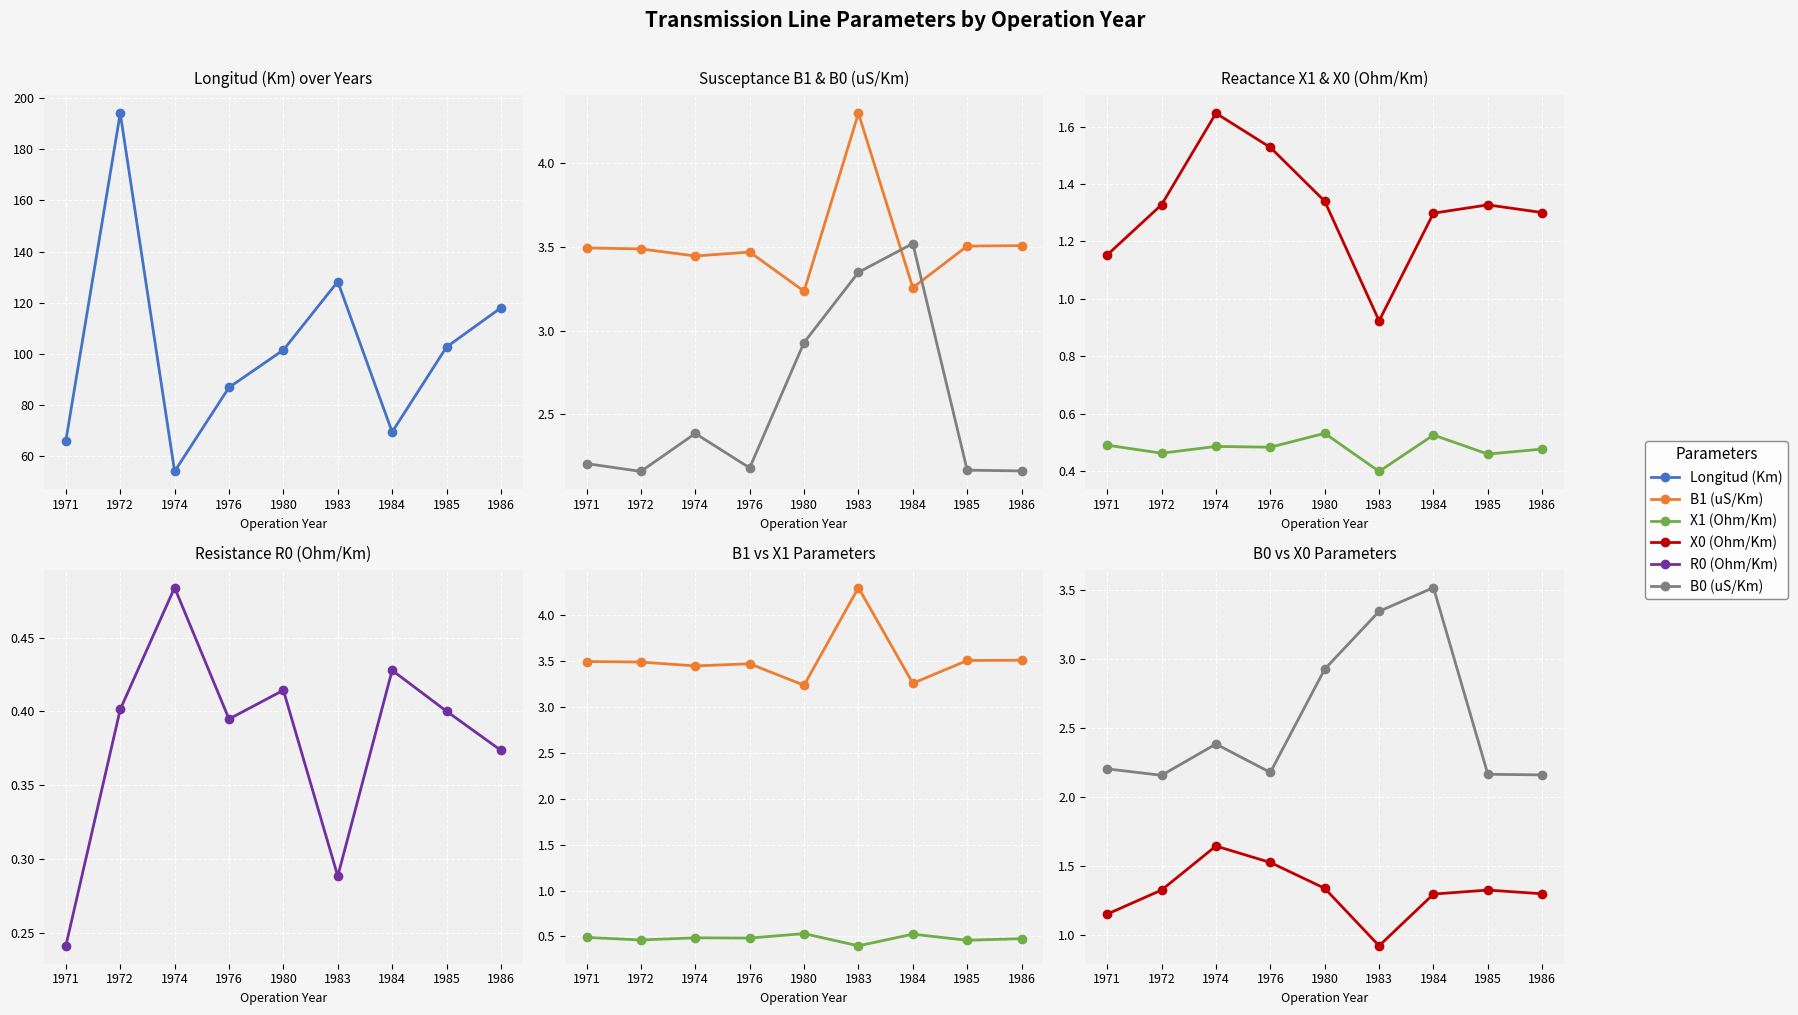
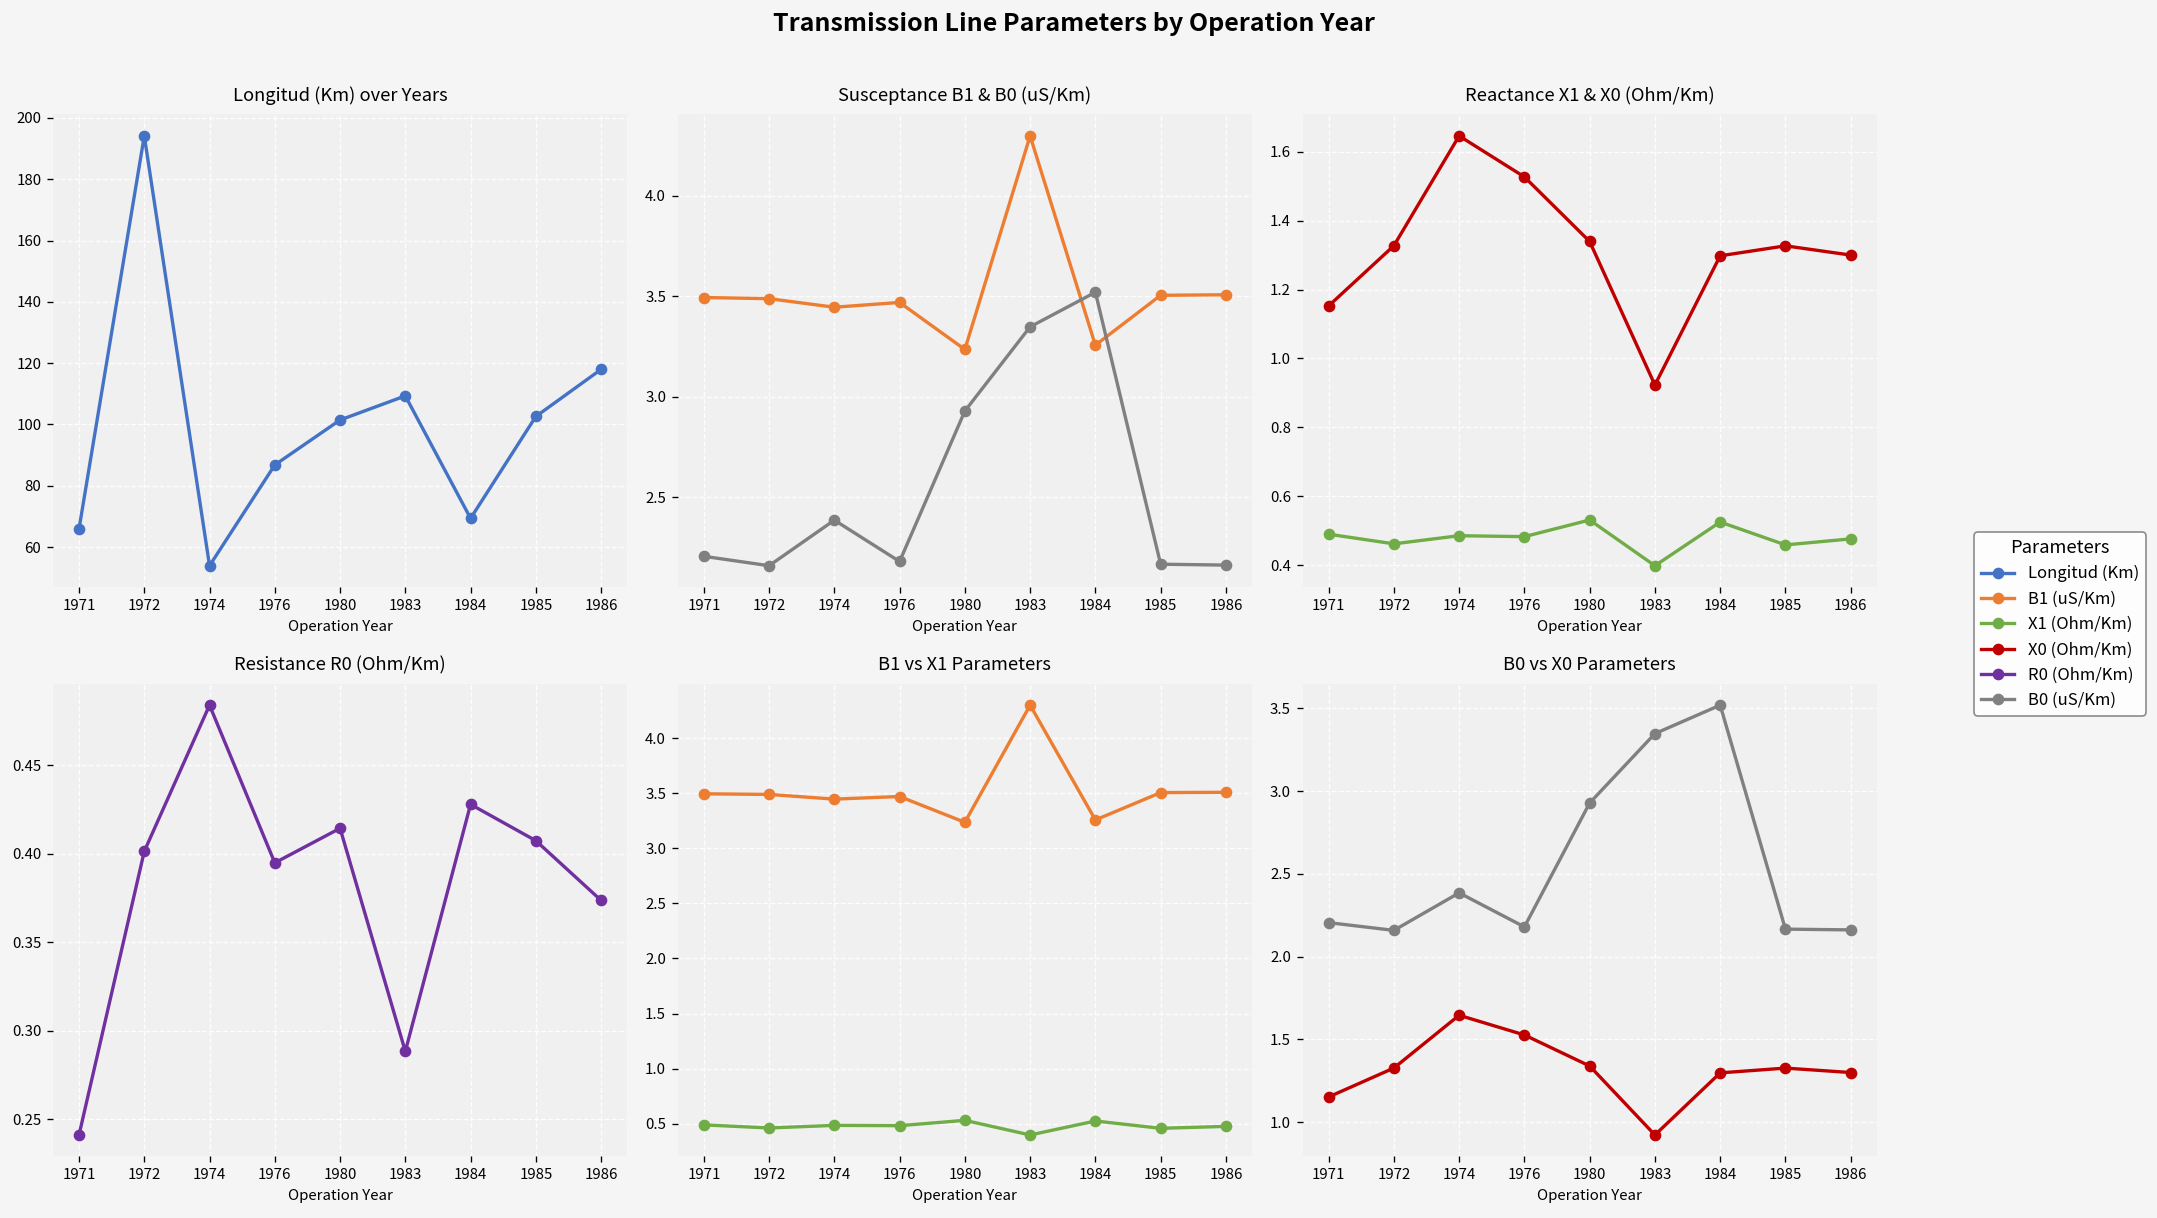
  {
    "Longitud (Km) over Years": {
      "1971": 66,
      "1972": 194,
      "1974": 54,
      "1976": 87,
      "1980": 101,
-     "1983": 128,
+     "1983": 109,
      "1984": 69,
      "1985": 103,
      "1986": 118
    },
    "Susceptance B1 & B0 (uS/Km)": {
      "B1 (uS/Km)": {
        "1971": 3.49,
        "1972": 3.49,
        "1974": 3.45,
        "1976": 3.47,
        "1980": 3.24,
        "1983": 4.30,
        "1984": 3.26,
        "1985": 3.50,
        "1986": 3.51
      },
      "B0 (uS/Km)": {
        "1971": 2.21,
        "1972": 2.16,
        "1974": 2.39,
        "1976": 2.18,
        "1980": 2.93,
        "1983": 3.35,
        "1984": 3.52,
        "1985": 2.17,
        "1986": 2.16
      }
    },
    "Reactance X1 & X0 (Ohm/Km)": {
      "X1 (Ohm/Km)": {
        "1971": 0.49,
        "1972": 0.46,
        "1974": 0.49,
        "1976": 0.48,
        "1980": 0.53,
        "1983": 0.40,
        "1984": 0.53,
        "1985": 0.46,
        "1986": 0.48
      },
      "X0 (Ohm/Km)": {
        "1971": 1.15,
        "1972": 1.33,
        "1974": 1.65,
        "1976": 1.53,
        "1980": 1.34,
        "1983": 0.92,
        "1984": 1.30,
        "1985": 1.33,
        "1986": 1.30
      }
    },
    "Resistance R0 (Ohm/Km)": {
      "1971": 0.241,
      "1972": 0.401,
      "1974": 0.484,
      "1976": 0.395,
      "1980": 0.414,
      "1983": 0.288,
      "1984": 0.428,
-     "1985": 0.400,
+     "1985": 0.407,
      "1986": 0.374
    },
    "B1 vs X1 Parameters": {
      "B1 (uS/Km)": {
        "1971": 3.5,
        "1972": 3.5,
        "1974": 3.4,
        "1976": 3.5,
        "1980": 3.2,
        "1983": 4.3,
        "1984": 3.3,
        "1985": 3.5,
        "1986": 3.5
      },
      "X1 (Ohm/Km)": {
        "1971": 0.5,
        "1972": 0.5,
        "1974": 0.5,
        "1976": 0.5,
        "1980": 0.5,
        "1983": 0.4,
        "1984": 0.5,
        "1985": 0.5,
        "1986": 0.5
      }
    },
    "B0 vs X0 Parameters": {
      "B0 (uS/Km)": {
        "1971": 2.21,
        "1972": 2.16,
        "1974": 2.39,
        "1976": 2.18,
        "1980": 2.93,
        "1983": 3.35,
        "1984": 3.52,
        "1985": 2.17,
        "1986": 2.16
      },
      "X0 (Ohm/Km)": {
        "1971": 1.15,
        "1972": 1.33,
        "1974": 1.65,
        "1976": 1.53,
        "1980": 1.34,
        "1983": 0.92,
        "1984": 1.30,
        "1985": 1.33,
        "1986": 1.30
      }
    }
  }
